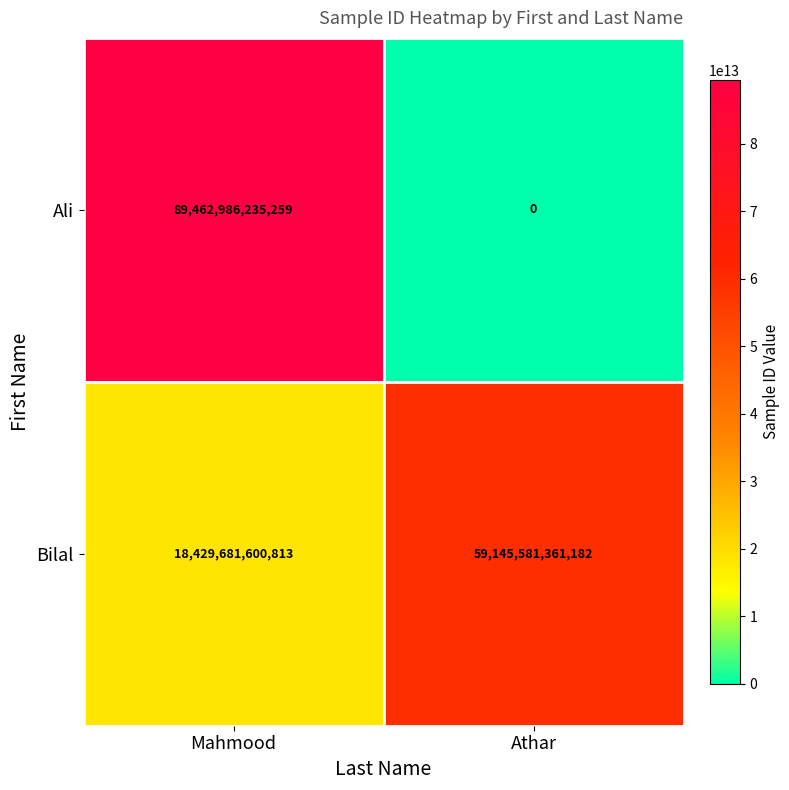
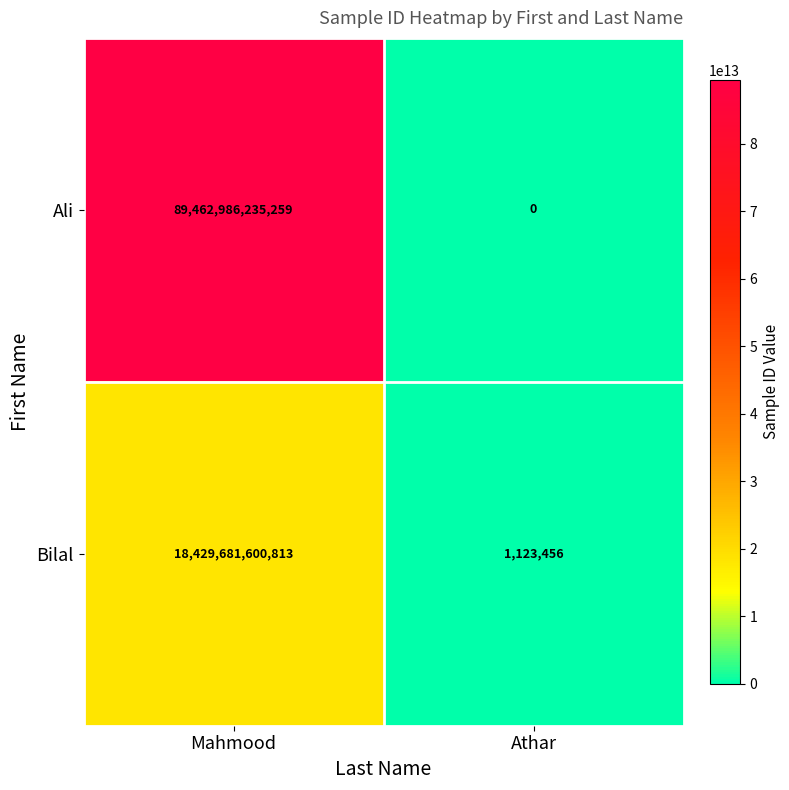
  {
    "Ali": {
      "Mahmood": "89,462,986,235,259",
      "Athar": "0"
    },
    "Bilal": {
      "Mahmood": "18,429,681,600,813",
-     "Athar": "59,145,581,361,182"
+     "Athar": "1,123,456"
    }
  }
